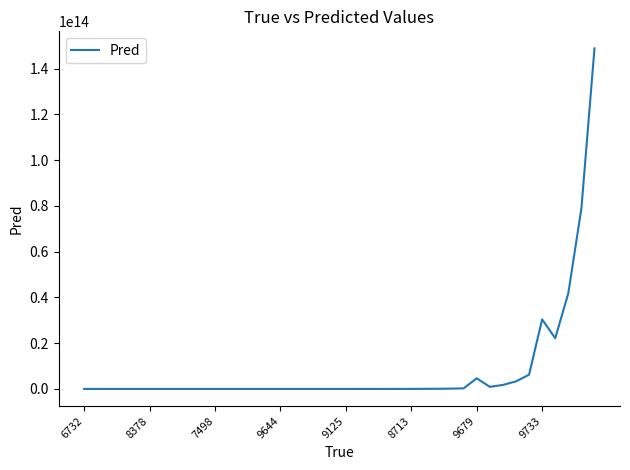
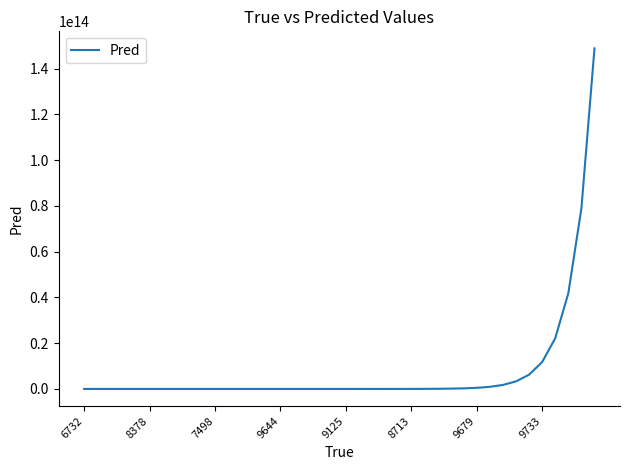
  {
    "6732": 0,
    "8378": 0,
    "7498": 0,
    "9644": 0,
    "9125": 0,
    "8713": 0,
-   "9679": 5000000000000,
-   "9733": 30000000000000
+   "9679": 0,
+   "9733": 12000000000000
  }
